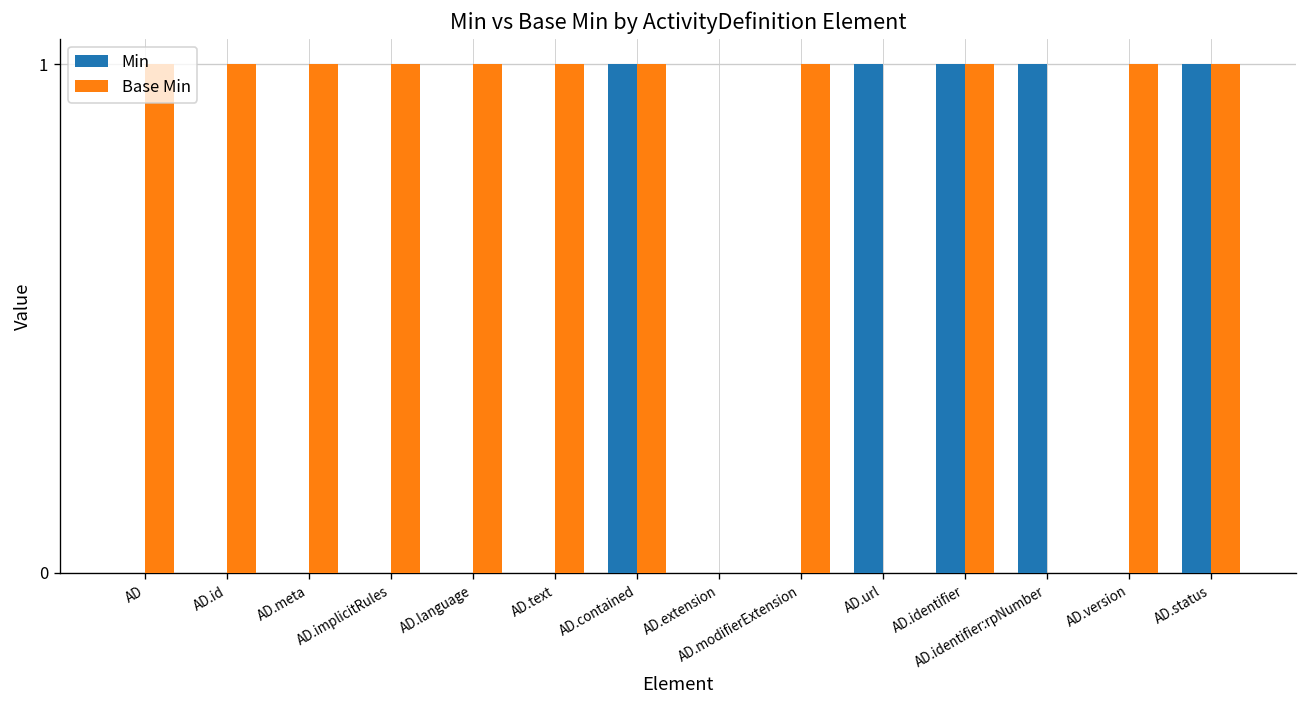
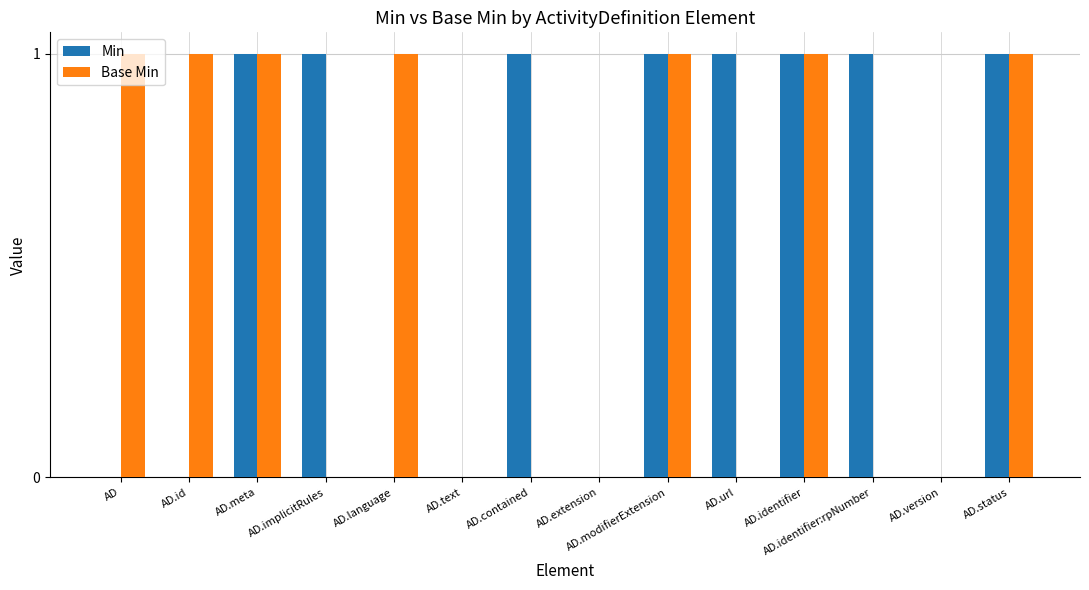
  {
    "Min": {
      "AD": 0,
      "AD.id": 0,
-     "AD.meta": 0,
-     "AD.implicitRules": 0,
+     "AD.meta": 1,
+     "AD.implicitRules": 1,
      "AD.language": 0,
      "AD.text": 0,
      "AD.contained": 1,
      "AD.extension": 0,
-     "AD.modifierExtension": 0,
+     "AD.modifierExtension": 1,
      "AD.url": 1,
      "AD.identifier": 1,
      "AD.identifier:rpNumber": 1,
      "AD.version": 0,
      "AD.status": 1
    },
    "Base Min": {
      "AD.id": 1,
      "AD.meta": 1,
-     "AD.implicitRules": 1,
+     "AD.implicitRules": 0,
      "AD.language": 1,
-     "AD.text": 1,
-     "AD.contained": 1,
+     "AD.text": 0,
+     "AD.contained": 0,
      "AD.extension": 0,
      "AD.modifierExtension": 1,
      "AD.url": 0,
      "AD.identifier": 1,
      "AD.identifier:rpNumber": 0,
-     "AD.version": 1,
+     "AD.version": 0,
      "AD.status": 1
    }
  }
